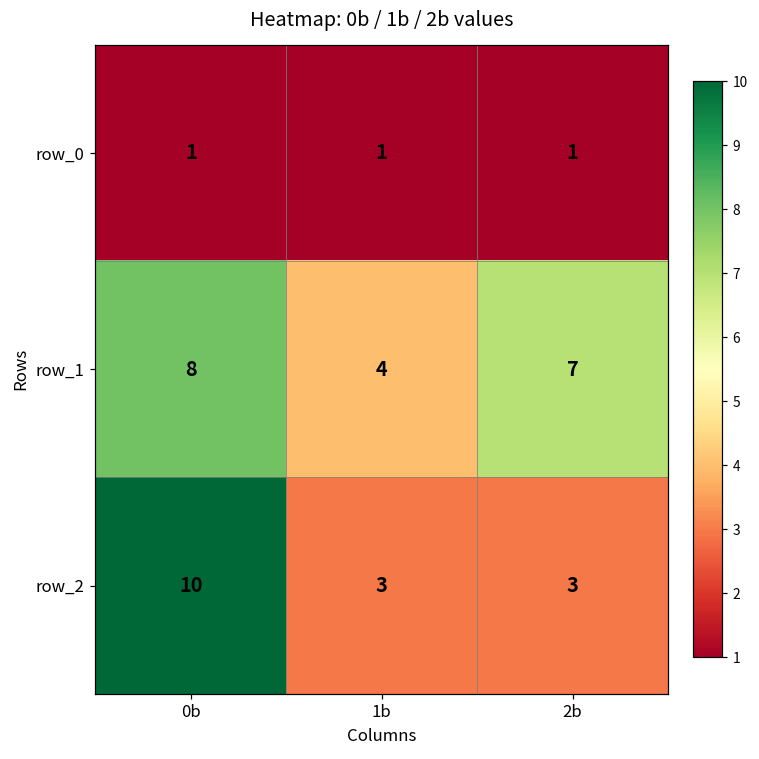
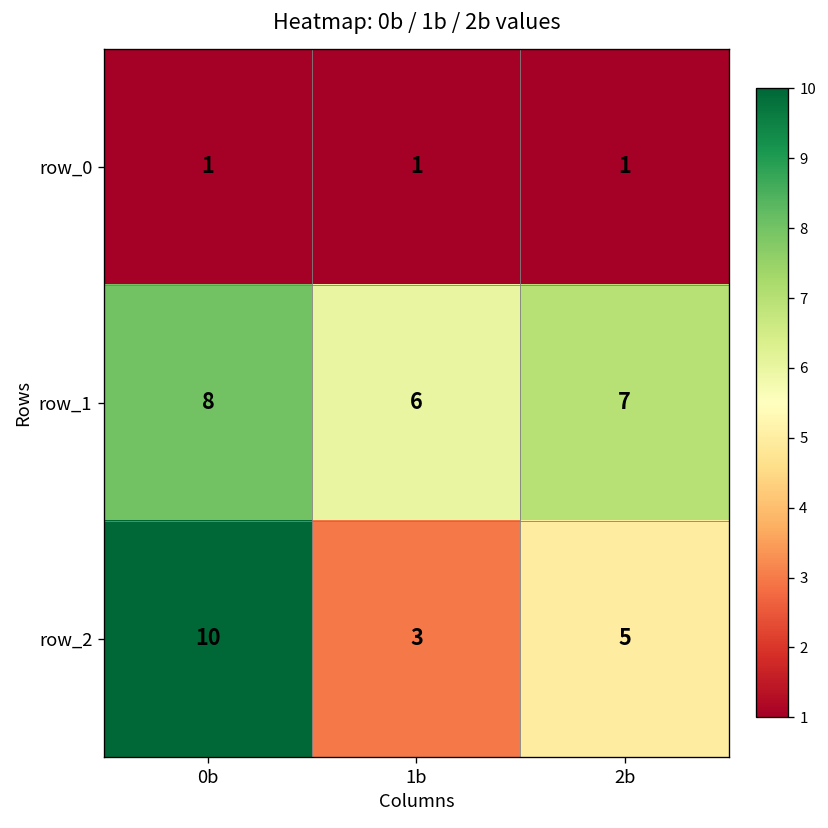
  {
    "row_0": {
      "0b": 1,
      "1b": 1,
      "2b": 1
    },
    "row_1": {
      "0b": 8,
-     "1b": 4,
+     "1b": 6,
      "2b": 7
    },
    "row_2": {
      "0b": 10,
      "1b": 3,
-     "2b": 3
+     "2b": 5
    }
  }
